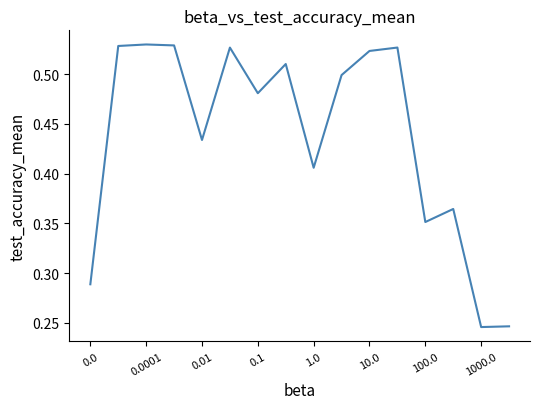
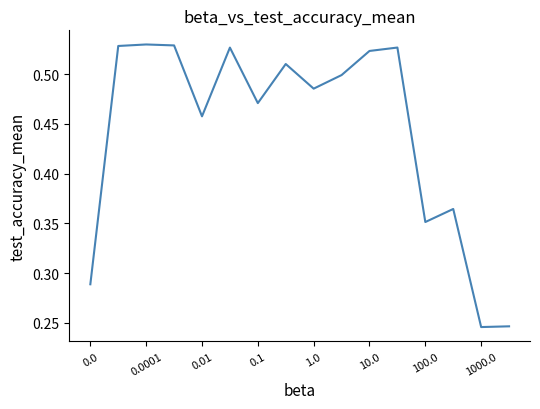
  {
    "0.0": 0.29,
    "0.0001": 0.53,
-   "0.01": 0.43,
-   "0.1": 0.48,
-   "1.0": 0.41,
+   "0.01": 0.46,
+   "0.1": 0.47,
+   "1.0": 0.49,
    "10.0": 0.52,
    "100.0": 0.35,
    "1000.0": 0.25
  }
